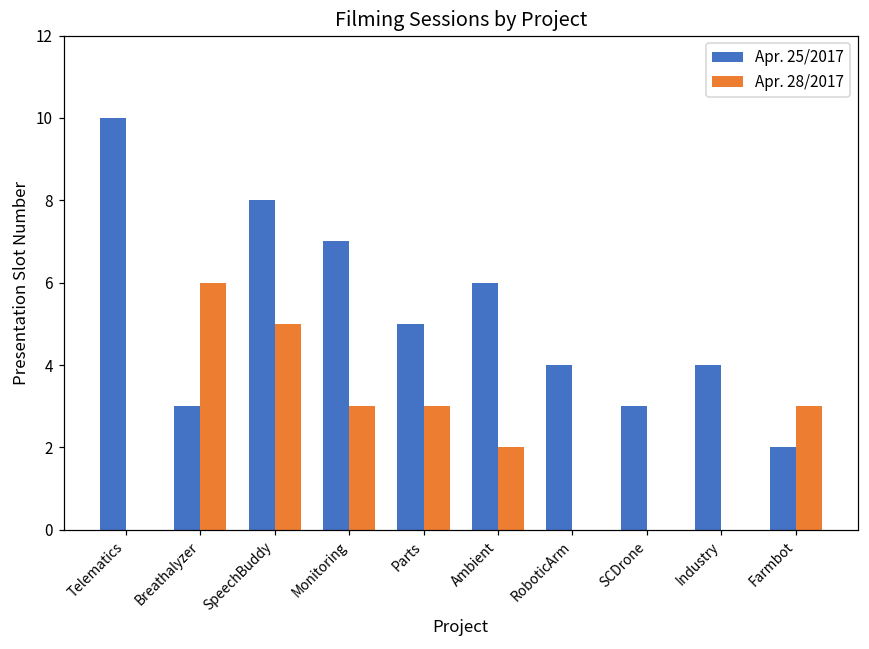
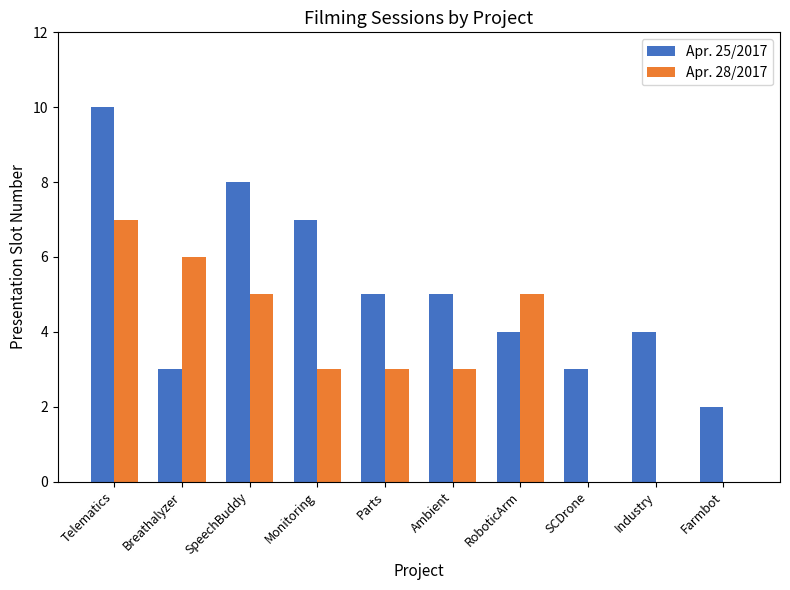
  {
    "Apr. 25/2017": {
      "Telematics": 10,
      "Breathalyzer": 3,
      "SpeechBuddy": 8,
      "Monitoring": 7,
      "Parts": 5,
-     "Ambient": 6,
+     "Ambient": 5,
      "RoboticArm": 4,
      "SCDrone": 3,
      "Industry": 4,
      "Farmbot": 2
    },
    "Apr. 28/2017": {
-     "Telematics": 0,
+     "Telematics": 7,
      "Breathalyzer": 6,
      "SpeechBuddy": 5,
      "Monitoring": 3,
      "Parts": 3,
-     "Ambient": 2,
-     "RoboticArm": 0,
+     "Ambient": 3,
+     "RoboticArm": 5,
      "SCDrone": 0,
      "Industry": 0,
-     "Farmbot": 3
+     "Farmbot": 0
    }
  }
